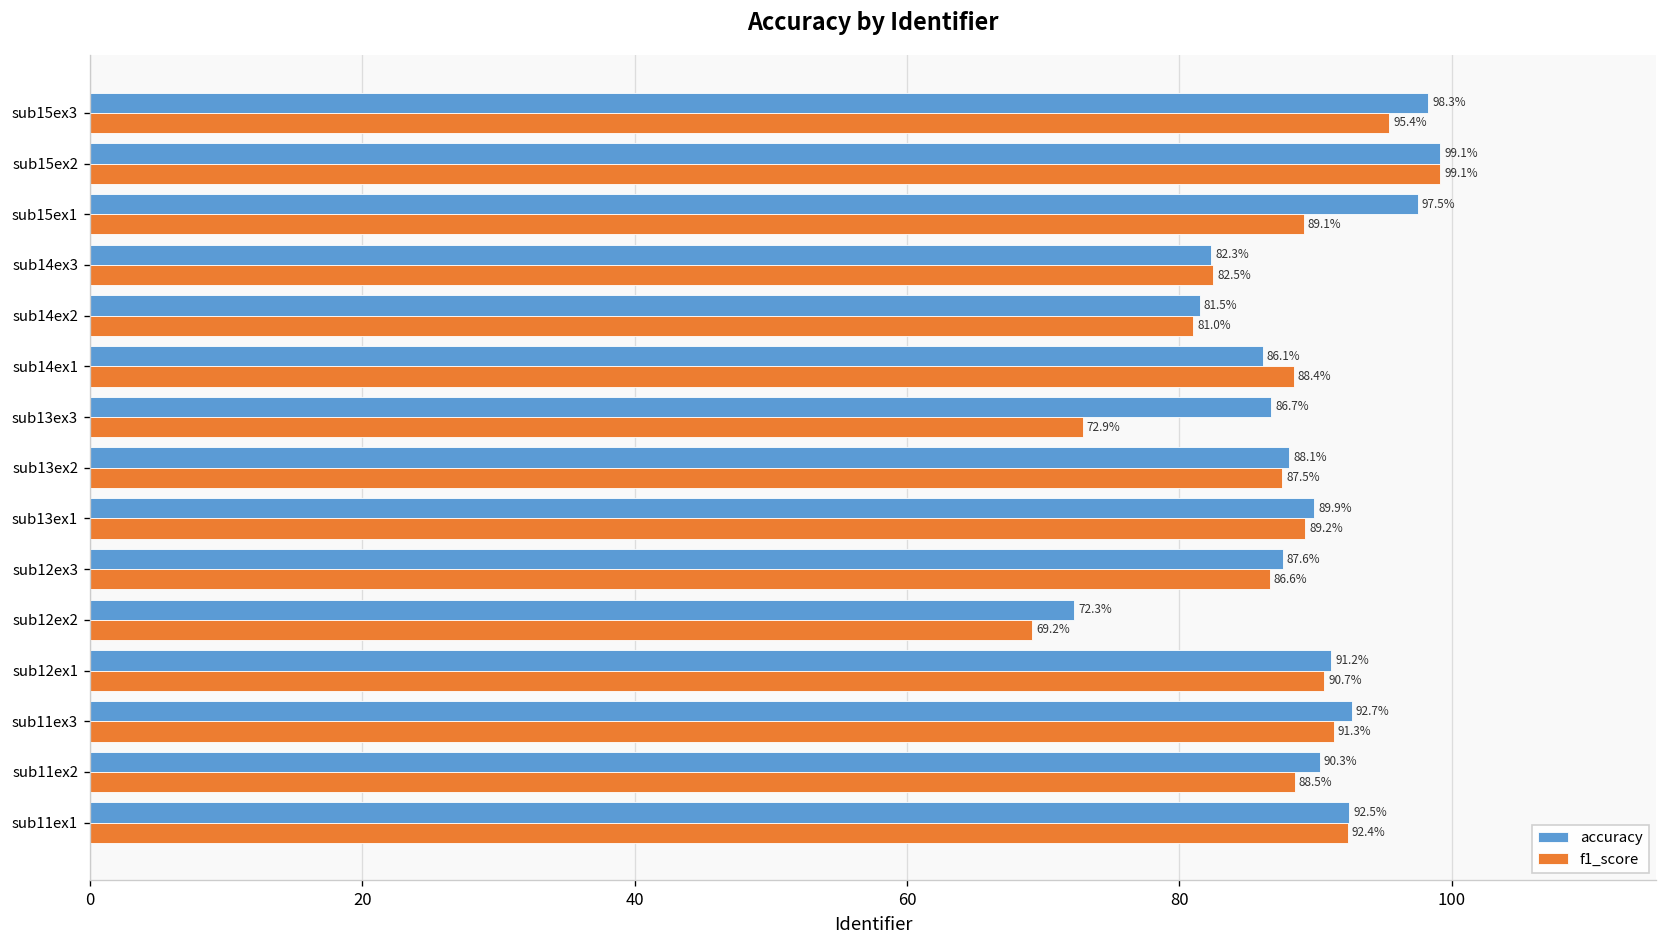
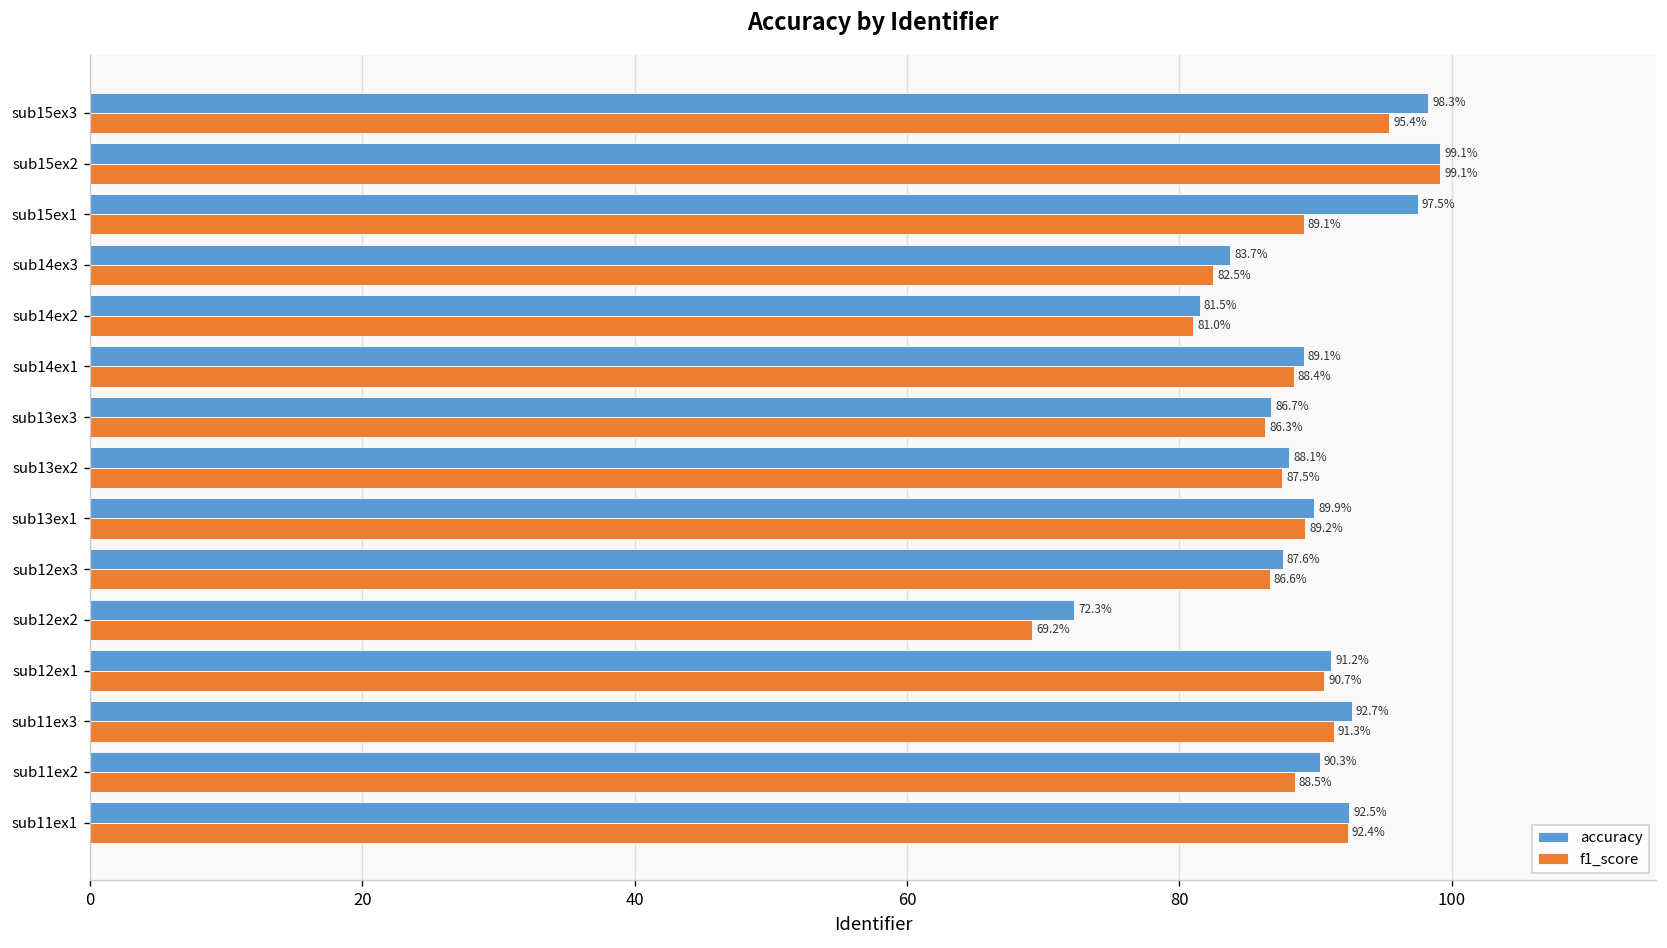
  {
    "accuracy": {
      "sub15ex3": "98.3%",
      "sub15ex2": "99.1%",
      "sub15ex1": "97.5%",
-     "sub14ex3": "82.3%",
+     "sub14ex3": "83.7%",
      "sub14ex2": "81.5%",
-     "sub14ex1": "86.1%",
+     "sub14ex1": "89.1%",
      "sub13ex3": "86.7%",
      "sub13ex2": "88.1%",
      "sub13ex1": "89.9%",
      "sub12ex3": "87.6%",
      "sub12ex2": "72.3%",
      "sub12ex1": "91.2%",
      "sub11ex3": "92.7%",
      "sub11ex2": "90.3%",
      "sub11ex1": "92.5%"
    },
    "f1_score": {
      "sub15ex3": "95.4%",
      "sub15ex2": "99.1%",
      "sub15ex1": "89.1%",
      "sub14ex3": "82.5%",
      "sub14ex2": "81.0%",
      "sub14ex1": "88.4%",
-     "sub13ex3": "72.9%",
+     "sub13ex3": "86.3%",
      "sub13ex2": "87.5%",
      "sub13ex1": "89.2%",
      "sub12ex3": "86.6%",
      "sub12ex2": "69.2%",
      "sub12ex1": "90.7%",
      "sub11ex3": "91.3%",
      "sub11ex2": "88.5%",
      "sub11ex1": "92.4%"
    }
  }
